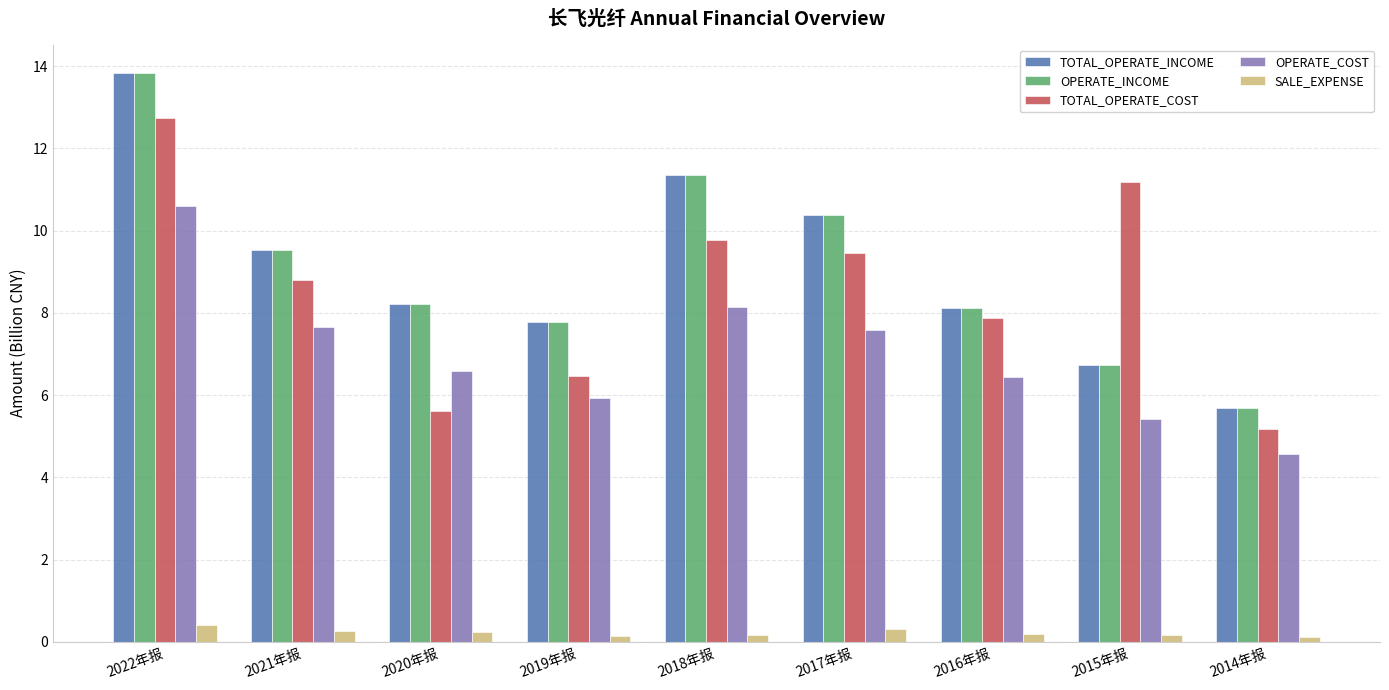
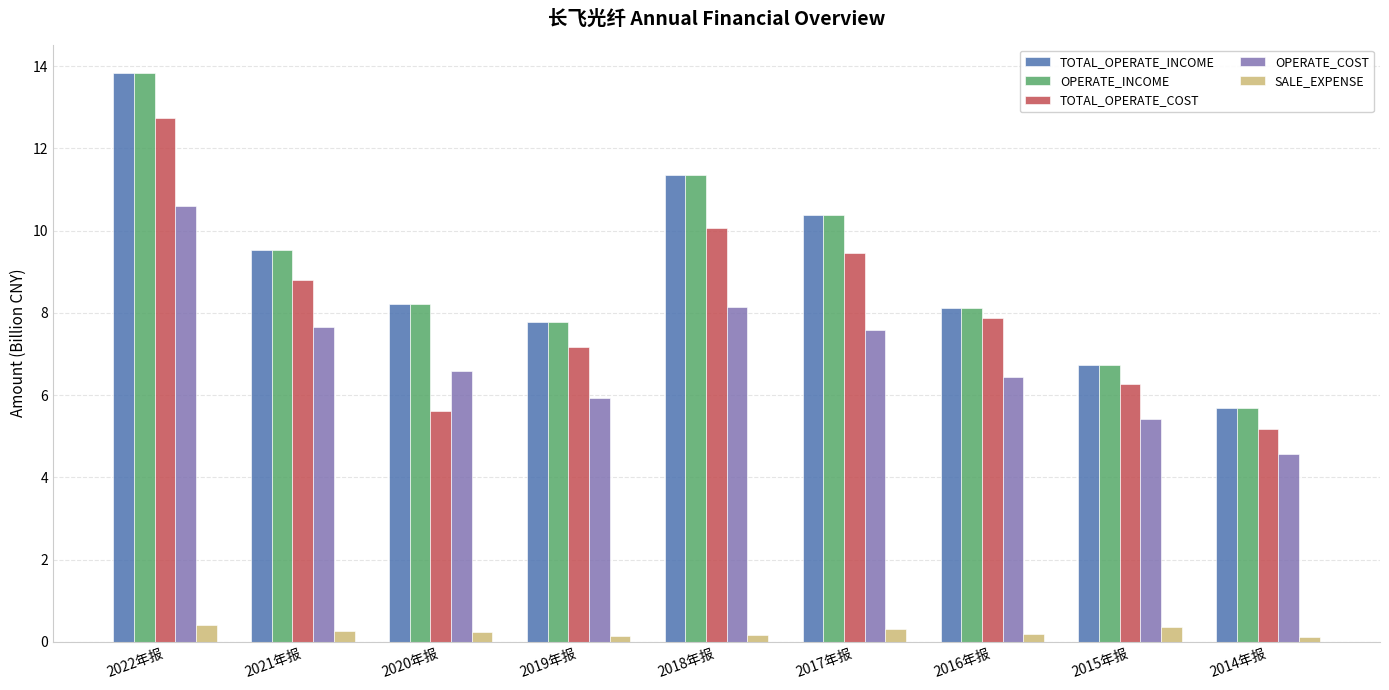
  {
    "OPERATE_INCOME": {
      "2022年报": 13.8,
      "2021年报": 9.5,
      "2020年报": 8.2,
      "2019年报": 7.8,
      "2018年报": 11.4,
      "2017年报": 10.4,
      "2016年报": 8.1,
      "2015年报": 6.7,
      "2014年报": 5.7
    },
    "TOTAL_OPERATE_COST": {
      "2022年报": 12.7,
      "2021年报": 8.8,
      "2020年报": 5.6,
-     "2019年报": 6.5,
-     "2018年报": 9.8,
+     "2019年报": 7.2,
+     "2018年报": 10.1,
      "2017年报": 9.5,
      "2016年报": 7.9,
-     "2015年报": 11.2,
+     "2015年报": 6.3,
      "2014年报": 5.2
    },
    "SALE_EXPENSE": {
      "2022年报": 0.4,
      "2021年报": 0.3,
      "2020年报": 0.2,
      "2019年报": 0.1,
      "2018年报": 0.2,
      "2017年报": 0.3,
      "2016年报": 0.2,
-     "2015年报": 0.2,
+     "2015年报": 0.4,
      "2014年报": 0.1
    }
  }
